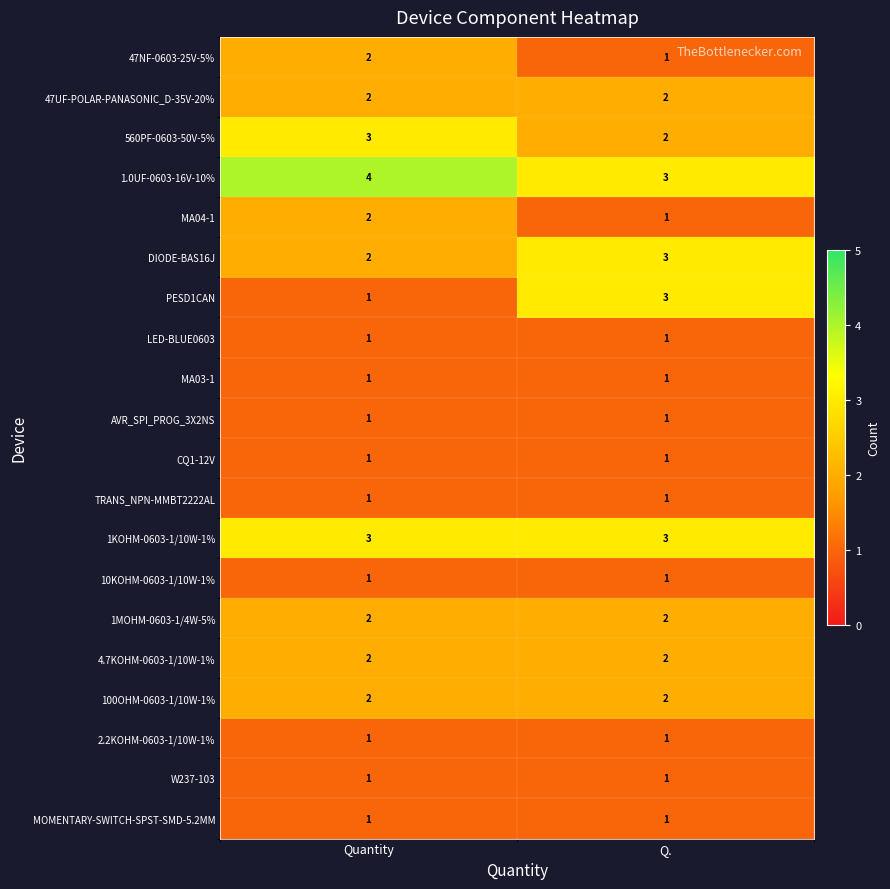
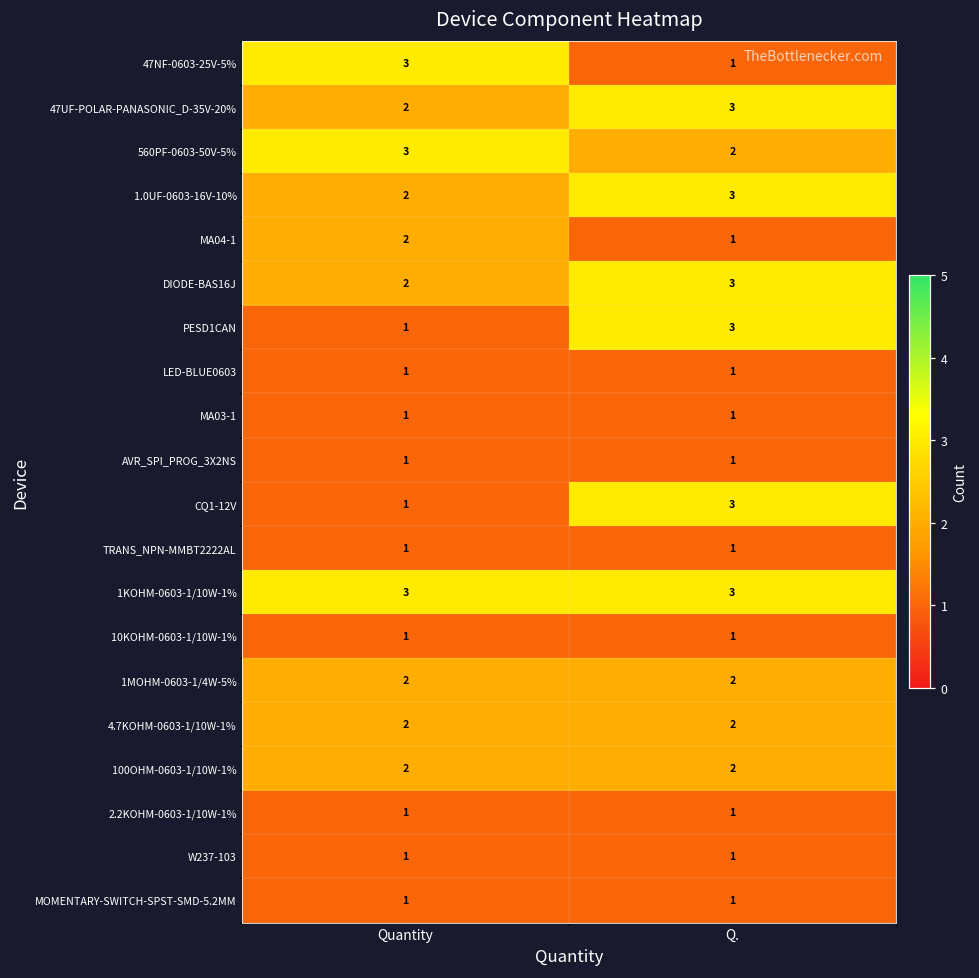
  {
    "47NF-0603-25V-5%": {
-     "Quantity": 2
+     "Quantity": 3
    },
    "47UF-POLAR-PANASONIC_D-35V-20%": {
      "Quantity": 2,
-     "Q.": 2
+     "Q.": 3
    },
    "560PF-0603-50V-5%": {
      "Quantity": 3,
      "Q.": 2
    },
    "1.0UF-0603-16V-10%": {
-     "Quantity": 4,
+     "Quantity": 2,
      "Q.": 3
    },
    "MA04-1": {
      "Quantity": 2,
      "Q.": 1
    },
    "DIODE-BAS16J": {
      "Quantity": 2,
      "Q.": 3
    },
    "PESD1CAN": {
      "Quantity": 1,
      "Q.": 3
    },
    "LED-BLUE0603": {
      "Quantity": 1,
      "Q.": 1
    },
    "MA03-1": {
      "Quantity": 1,
      "Q.": 1
    },
    "AVR_SPI_PROG_3X2NS": {
      "Quantity": 1,
      "Q.": 1
    },
    "CQ1-12V": {
      "Quantity": 1,
-     "Q.": 1
+     "Q.": 3
    },
    "TRANS_NPN-MMBT2222AL": {
      "Quantity": 1,
      "Q.": 1
    },
    "1KOHM-0603-1/10W-1%": {
      "Quantity": 3,
      "Q.": 3
    },
    "10KOHM-0603-1/10W-1%": {
      "Quantity": 1,
      "Q.": 1
    },
    "1MOHM-0603-1/4W-5%": {
      "Quantity": 2,
      "Q.": 2
    },
    "4.7KOHM-0603-1/10W-1%": {
      "Quantity": 2,
      "Q.": 2
    },
    "100OHM-0603-1/10W-1%": {
      "Quantity": 2,
      "Q.": 2
    },
    "2.2KOHM-0603-1/10W-1%": {
      "Quantity": 1,
      "Q.": 1
    },
    "W237-103": {
      "Quantity": 1,
      "Q.": 1
    },
    "MOMENTARY-SWITCH-SPST-SMD-5.2MM": {
      "Quantity": 1,
      "Q.": 1
    }
  }
